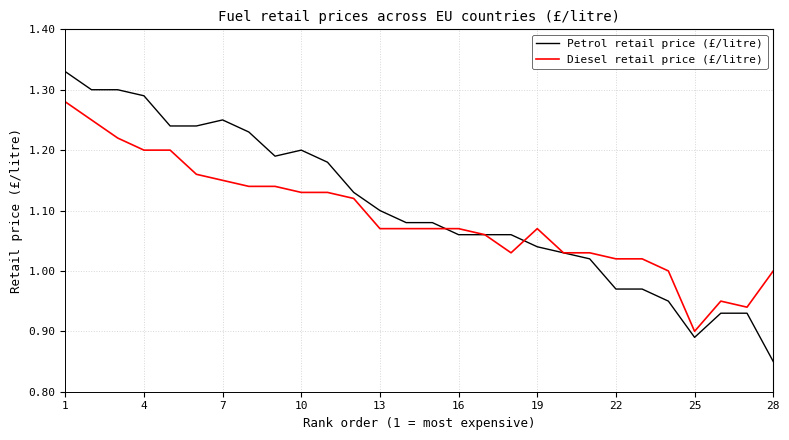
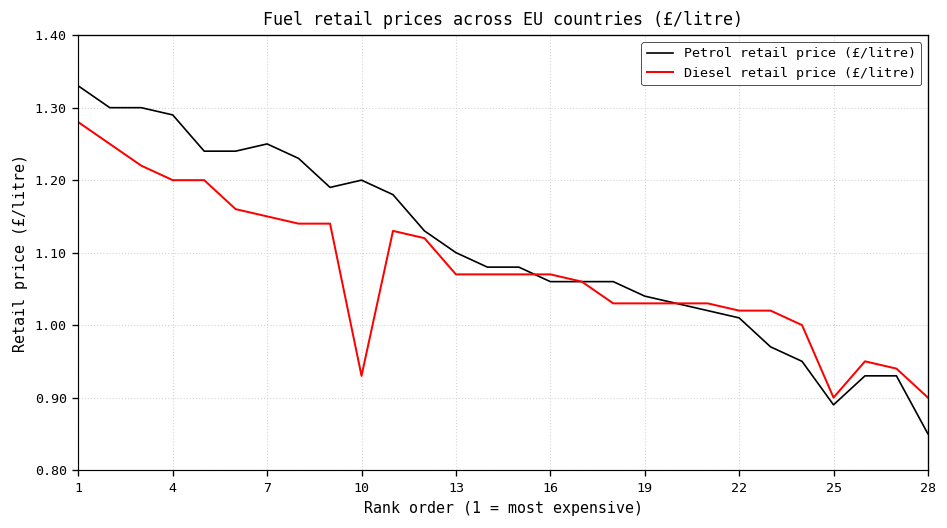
  {
    "Petrol retail price (£/litre)": {
      "1": 1.33,
      "4": 1.29,
      "7": 1.25,
      "10": 1.20,
      "13": 1.10,
      "16": 1.06,
      "19": 1.04,
-     "22": 0.97,
+     "22": 1.01,
      "25": 0.89,
      "28": 0.85
    },
    "Diesel retail price (£/litre)": {
      "1": 1.28,
      "4": 1.20,
      "7": 1.15,
-     "10": 1.13,
+     "10": 0.93,
      "13": 1.07,
      "16": 1.07,
-     "19": 1.07,
+     "19": 1.03,
      "22": 1.02,
      "25": 0.90,
-     "28": 1.0
+     "28": 0.9
    }
  }
